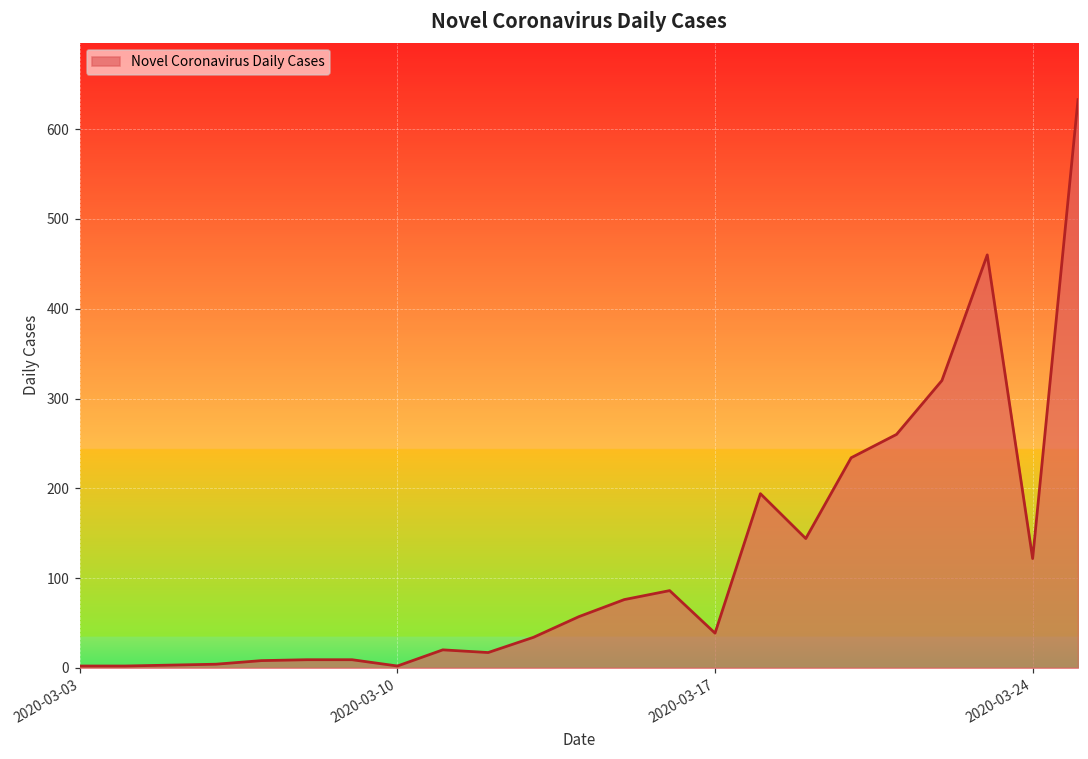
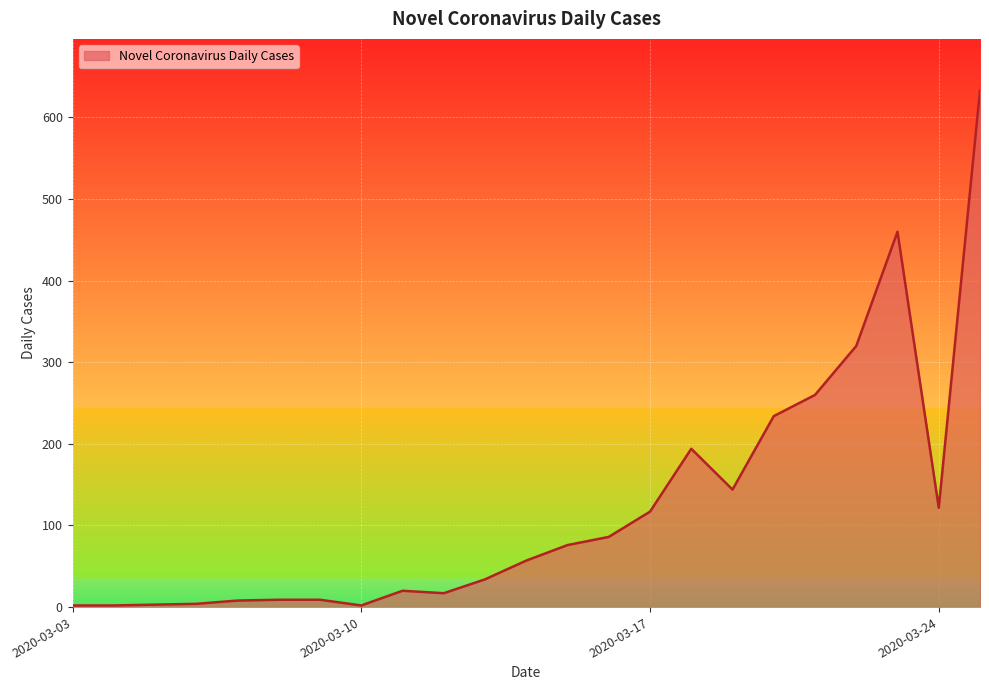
  {
    "2020-03-03": 0,
    "2020-03-10": 0,
-   "2020-03-17": 40,
+   "2020-03-17": 120,
    "2020-03-24": 120
  }
